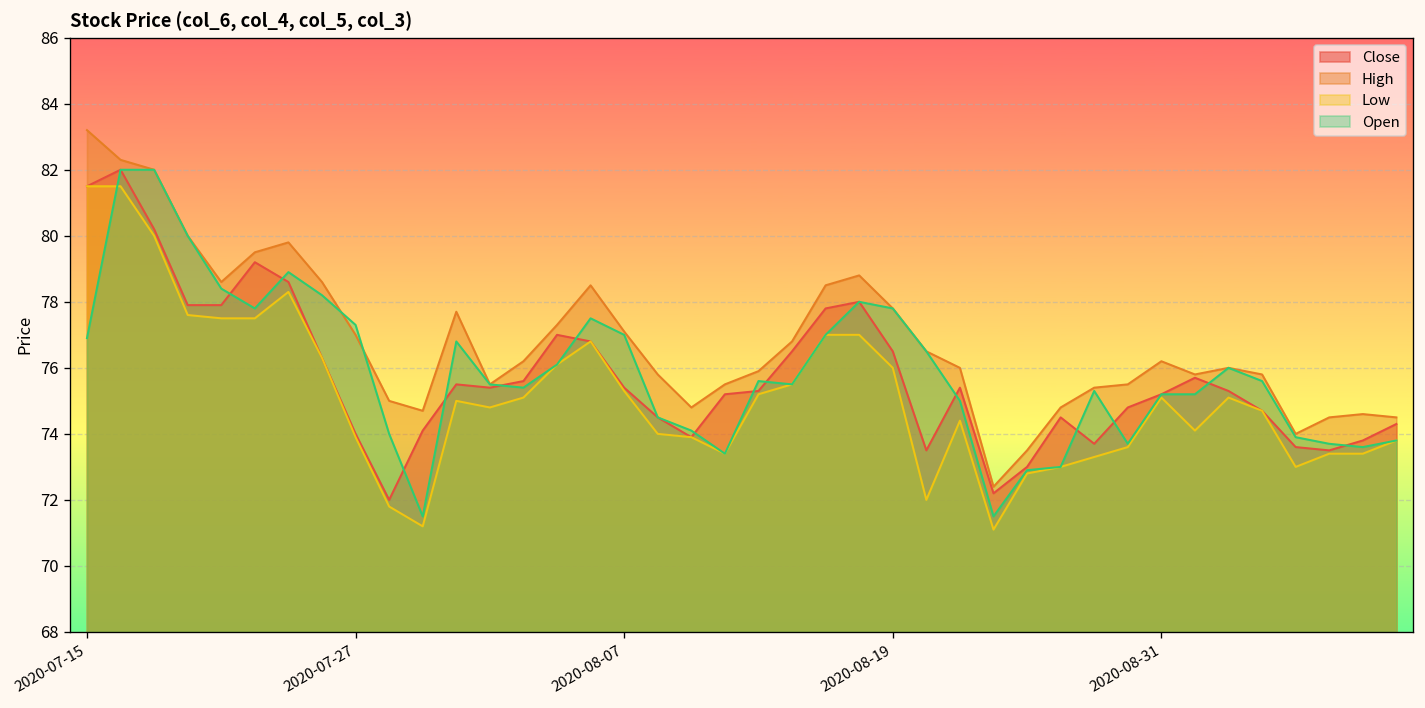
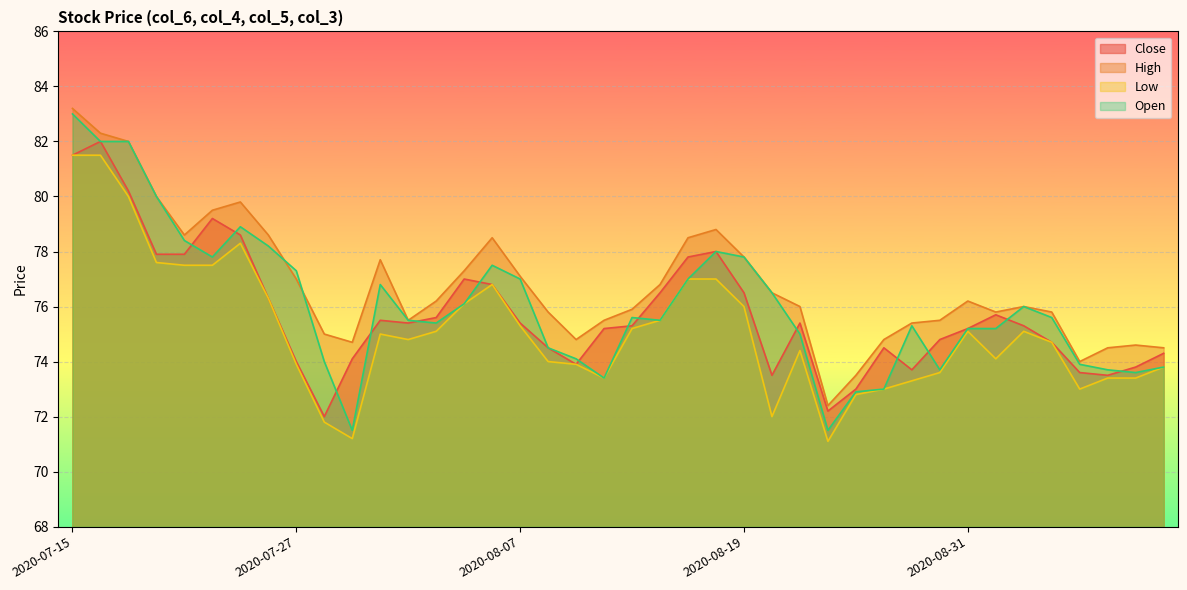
  {
    "Open": {
-     "2020-07-15": 76.9,
+     "2020-07-15": 83.0,
      "2020-07-27": 77.3,
      "2020-08-07": 77.0
    }
  }
